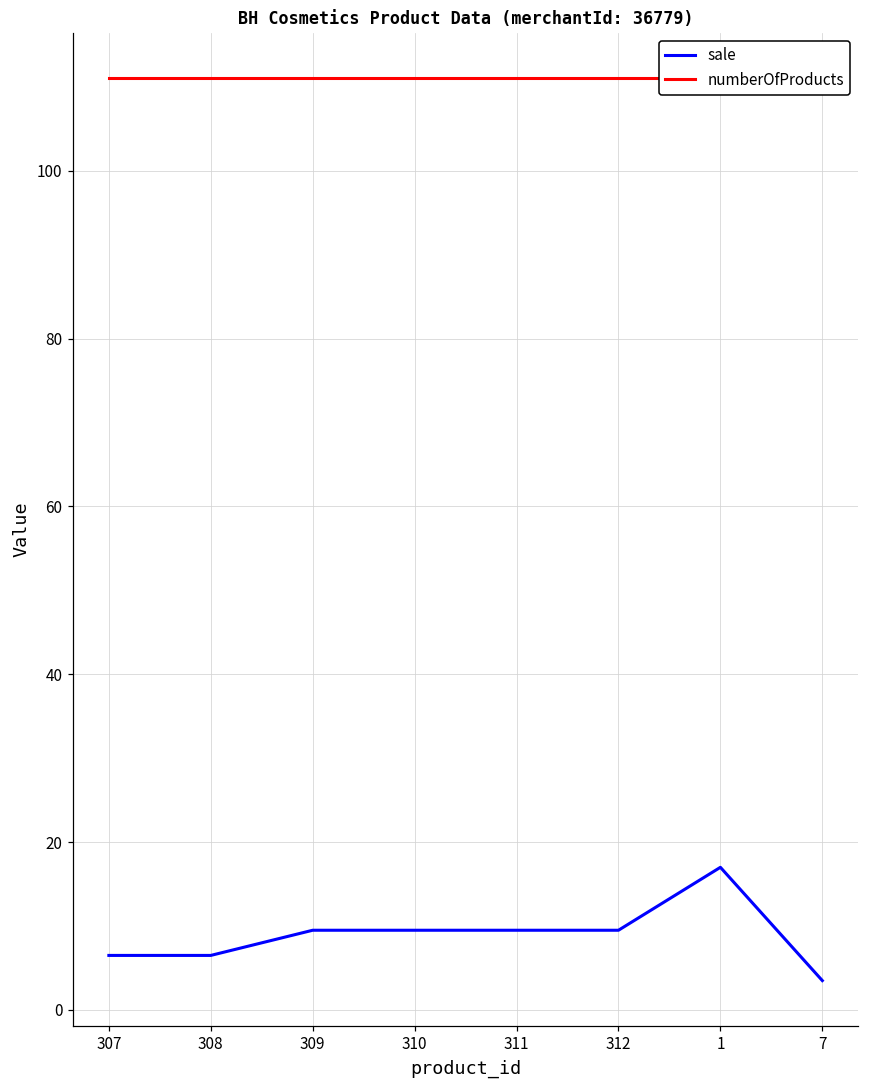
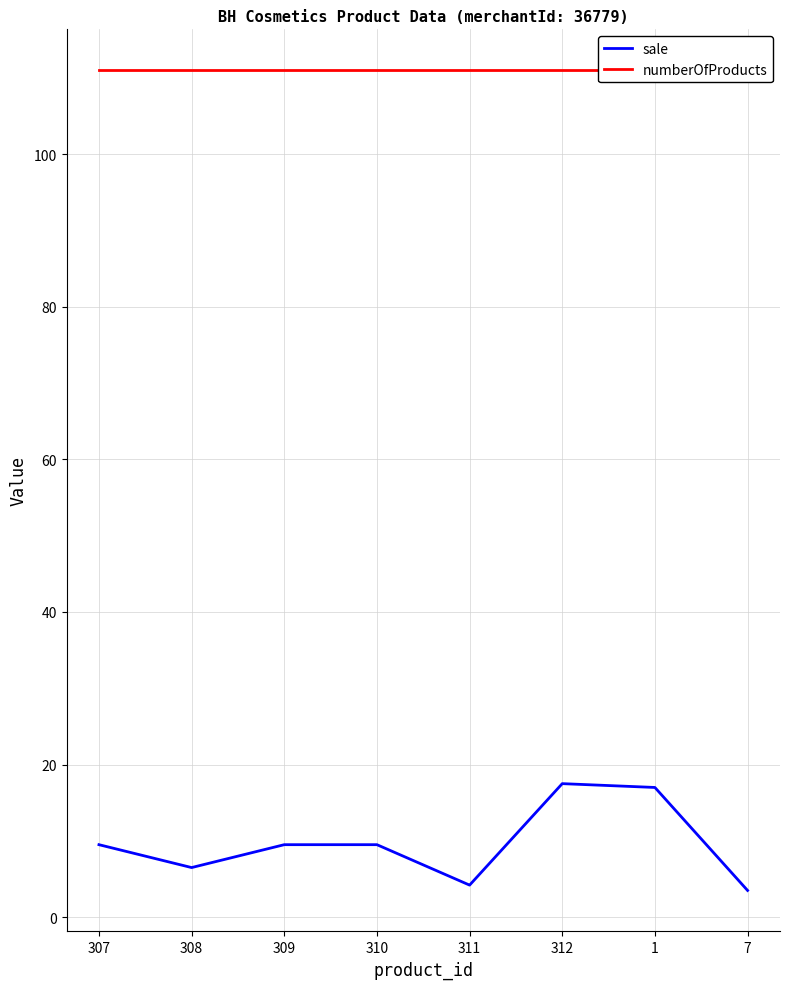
  {
    "sale": {
-     "307": 7,
+     "307": 10,
      "308": 7,
      "309": 10,
      "310": 10,
-     "311": 10,
-     "312": 10,
+     "311": 4,
+     "312": 18,
      "1": 17,
      "7": 4
    },
    "numberOfProducts": {
      "307": 111,
      "308": 111,
      "309": 111,
      "310": 111,
      "311": 111,
      "312": 111
    }
  }
